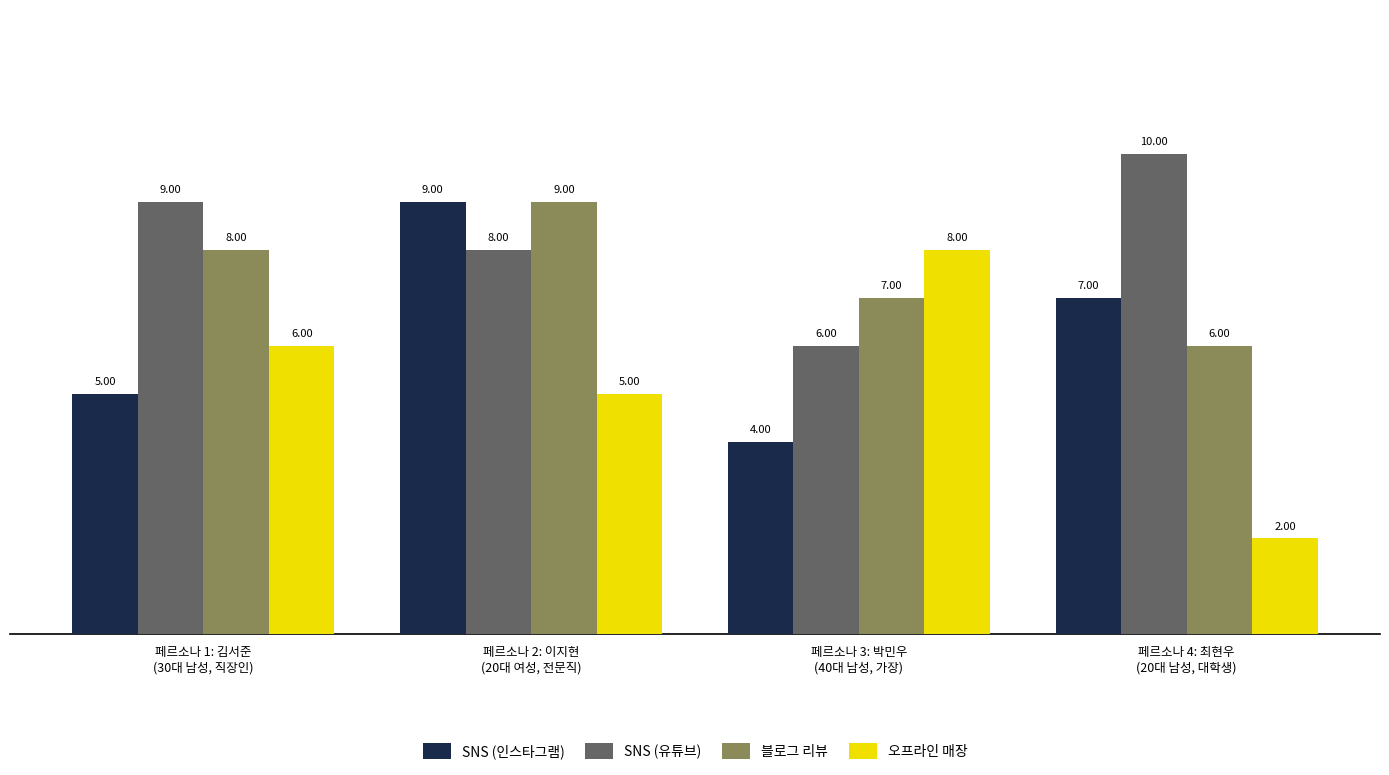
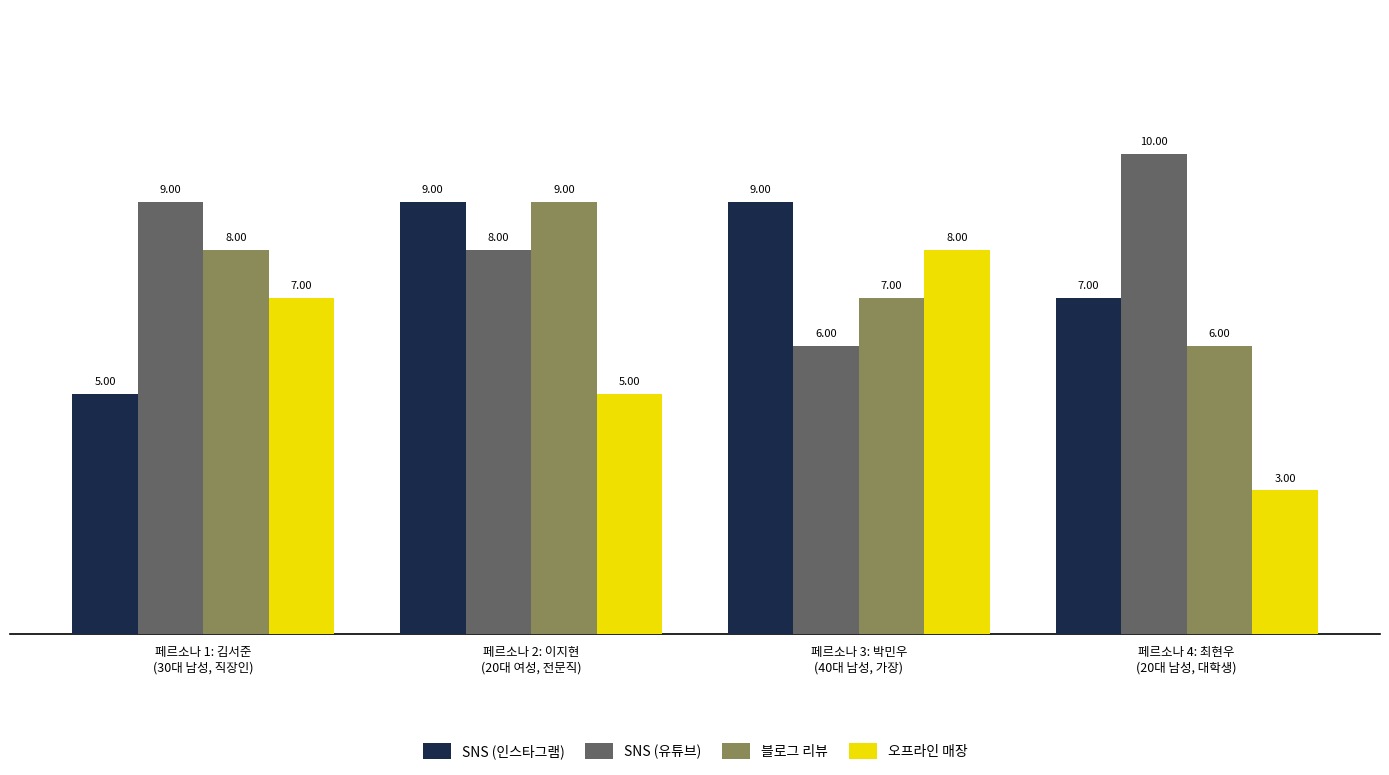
  {
    "SNS (인스타그램)": {
      "페르소나 1: 김서준 (30대 남성, 직장인)": 5.00,
      "페르소나 2: 이지현 (20대 여성, 전문직)": 9.00,
-     "페르소나 3: 박민우 (40대 남성, 가장)": 4.00,
+     "페르소나 3: 박민우 (40대 남성, 가장)": 9.00,
      "페르소나 4: 최현우 (20대 남성, 대학생)": 7.00
    },
    "오프라인 매장": {
-     "페르소나 1: 김서준 (30대 남성, 직장인)": 6.00,
+     "페르소나 1: 김서준 (30대 남성, 직장인)": 7.00,
      "페르소나 2: 이지현 (20대 여성, 전문직)": 5.00,
      "페르소나 3: 박민우 (40대 남성, 가장)": 8.00,
-     "페르소나 4: 최현우 (20대 남성, 대학생)": 2.00
+     "페르소나 4: 최현우 (20대 남성, 대학생)": 3.00
    }
  }
